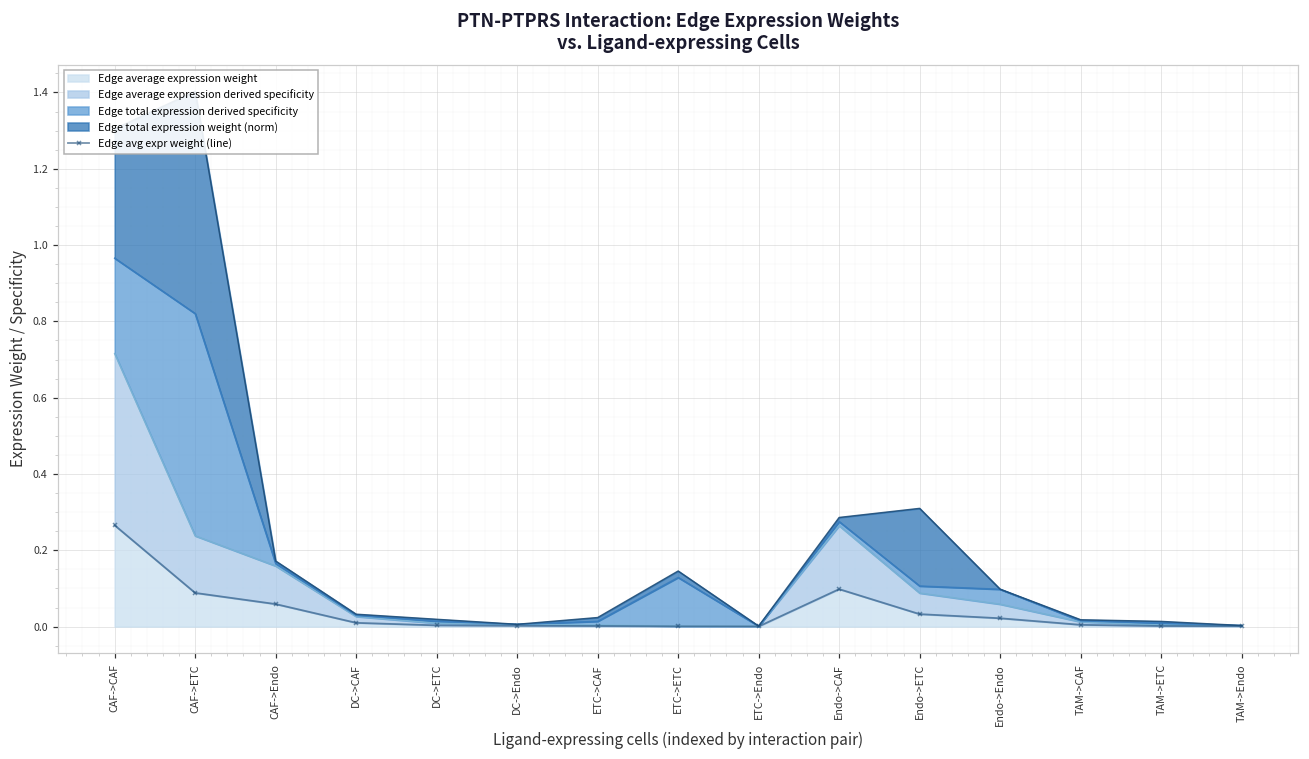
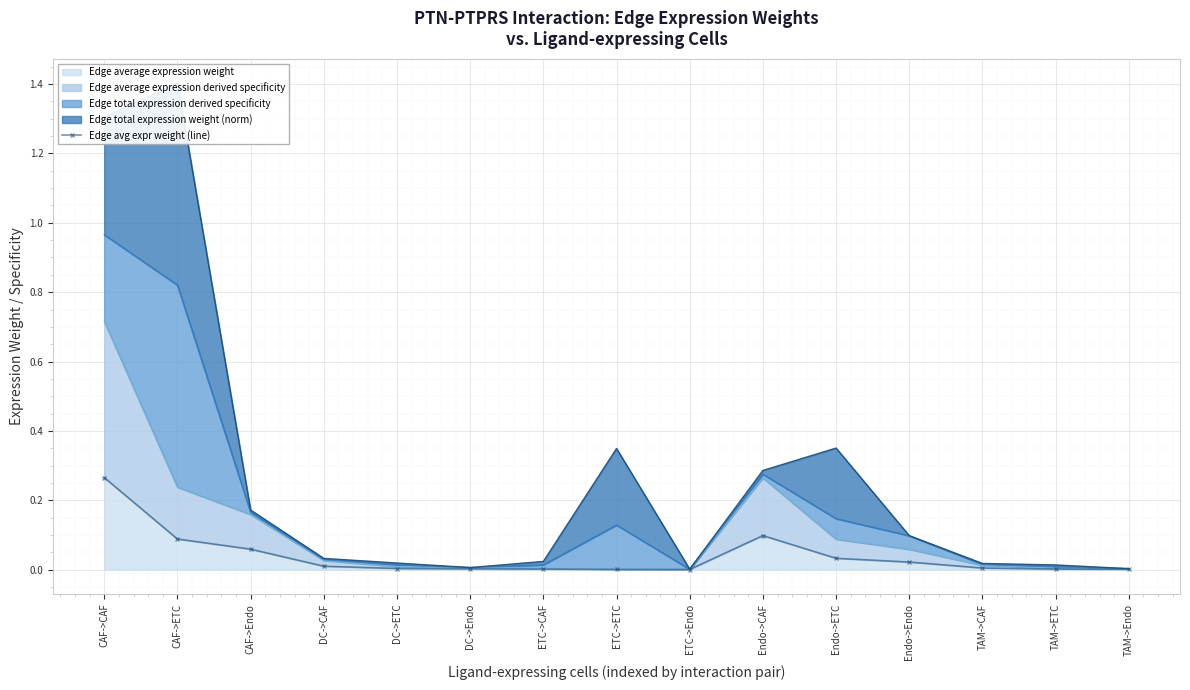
  {
    "Edge total expression derived specificity": {
      "CAF->CAF": 0.25,
      "CAF->ETC": 0.58,
      "ETC->CAF": 0.01,
      "ETC->ETC": 0.13,
      "Endo->CAF": 0.01,
-     "Endo->ETC": 0.02
+     "Endo->ETC": 0.06
    },
    "Edge total expression weight (norm)": {
      "ETC->CAF": 0.01,
-     "ETC->ETC": 0.02,
+     "ETC->ETC": 0.22,
      "Endo->CAF": 0.01,
      "Endo->ETC": 0.20
    }
  }
